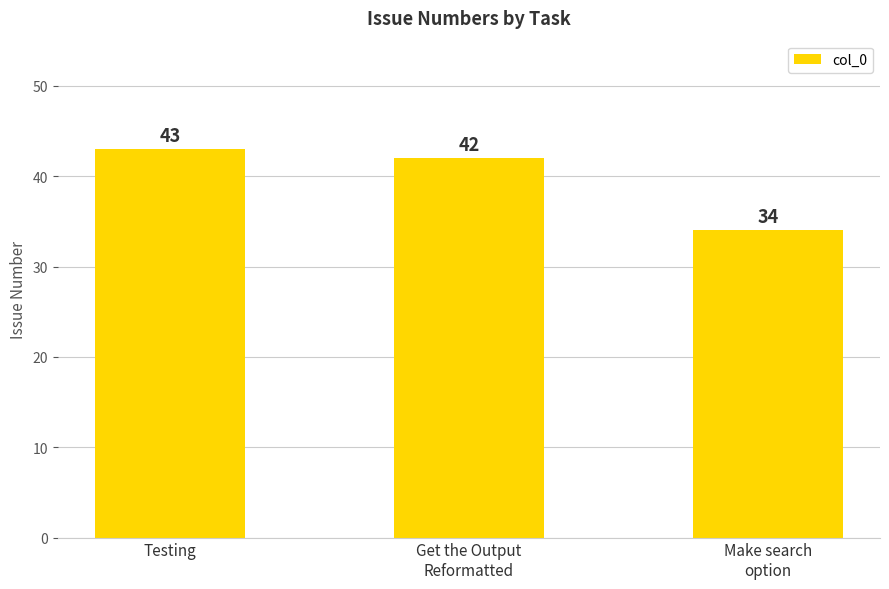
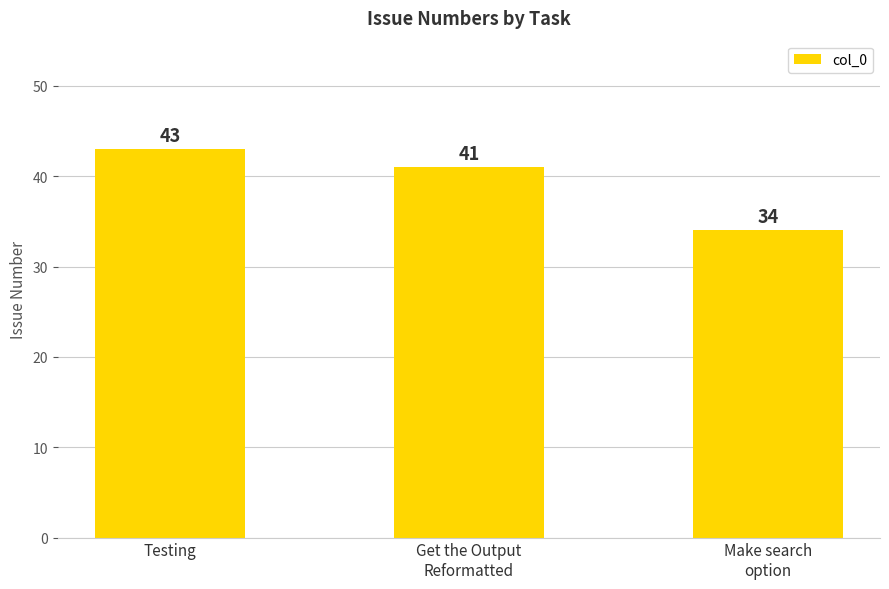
  {
    "Testing": 43,
-   "Get the Output Reformatted": 42,
+   "Get the Output Reformatted": 41,
    "Make search option": 34
  }
